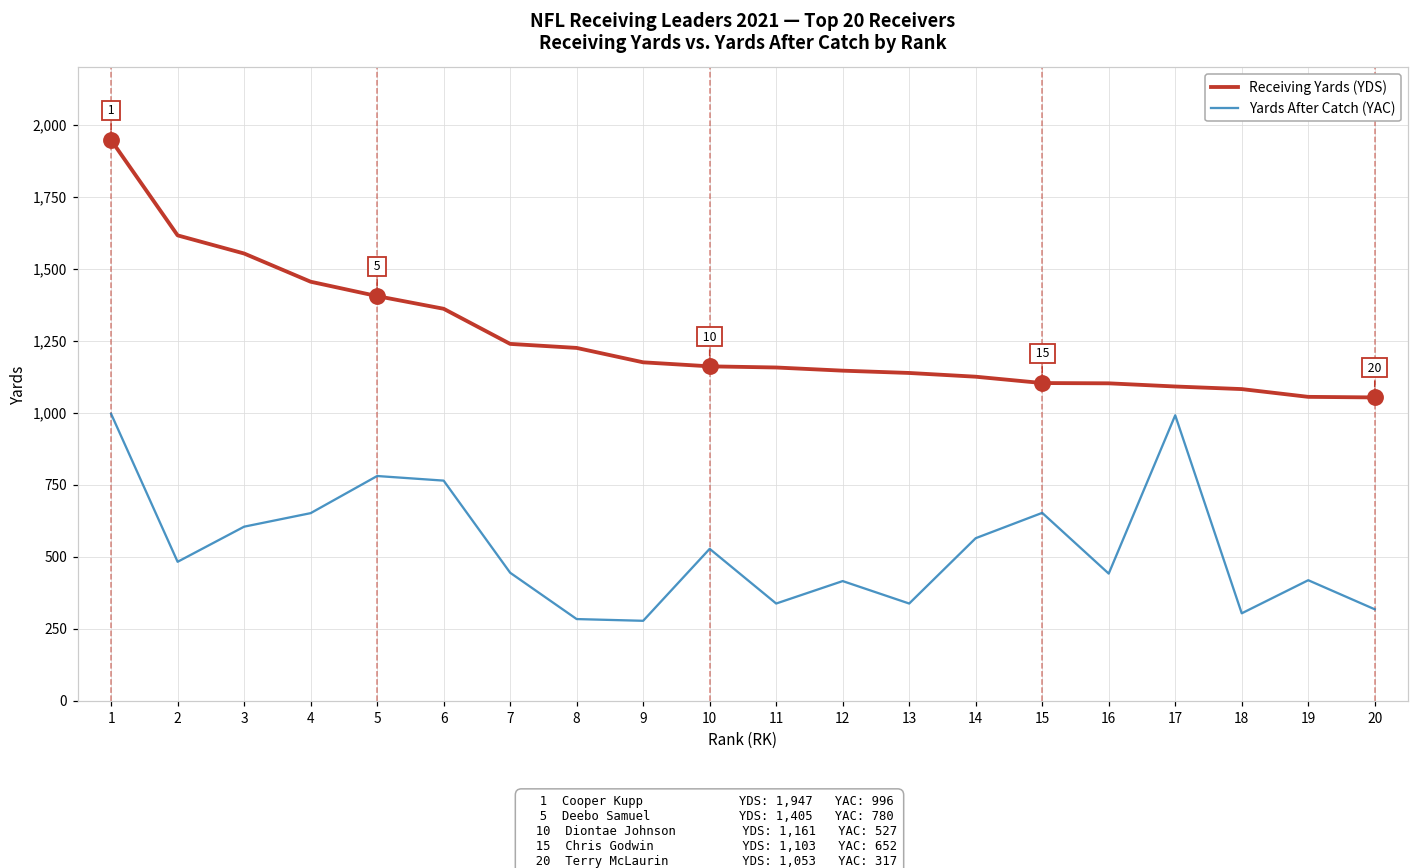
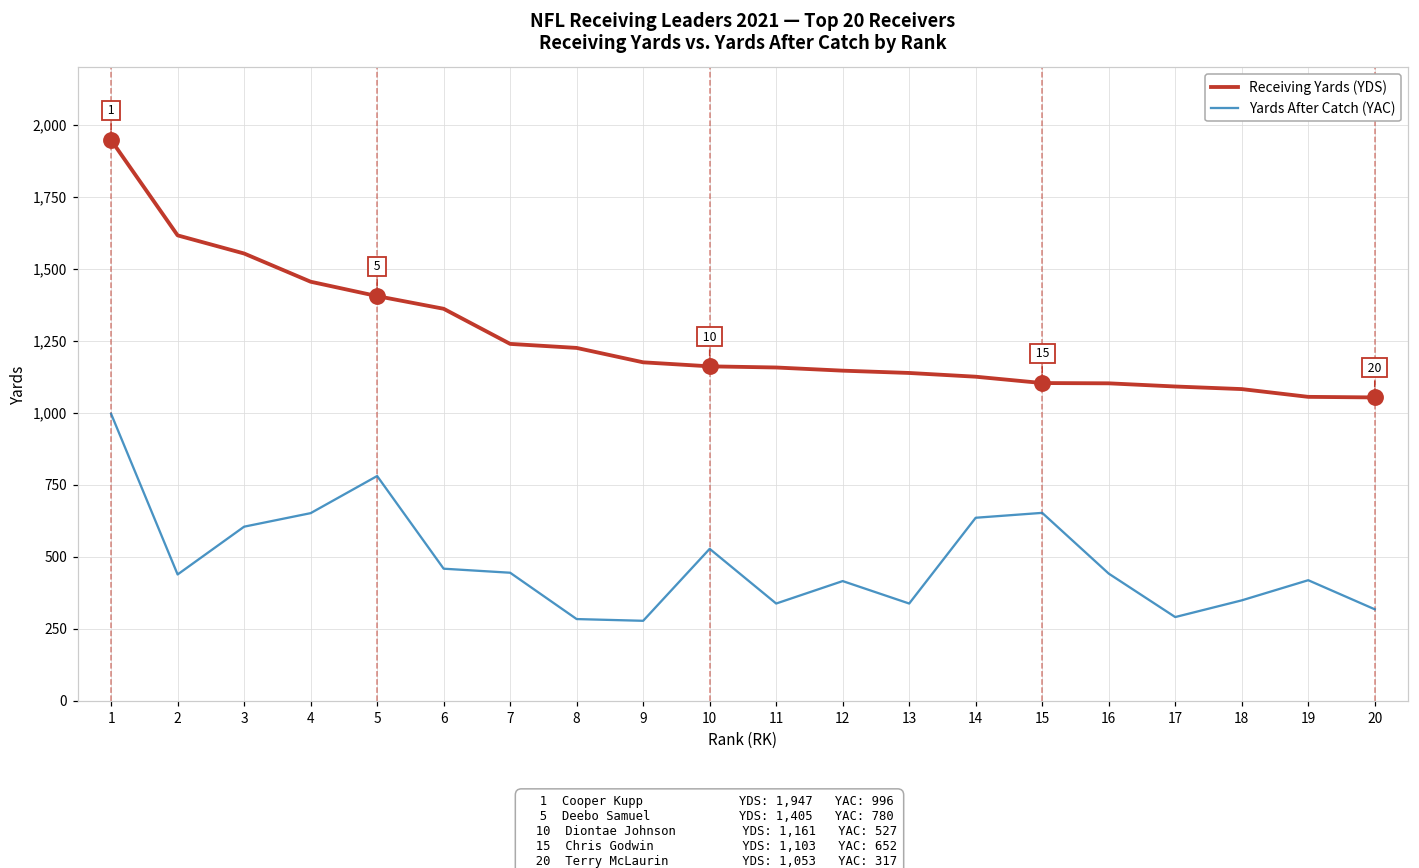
  {
    "Yards After Catch (YAC)": {
      "1": "1,000",
-     "2": "480",
+     "2": "440",
      "3": "600",
      "4": "650",
      "5": "780",
-     "6": "760",
+     "6": "460",
      "7": "440",
      "8": "280",
      "9": "280",
      "10": "530",
      "11": "340",
      "12": "420",
      "13": "340",
-     "14": "560",
+     "14": "640",
      "15": "650",
      "16": "440",
-     "17": "990",
-     "18": "300",
+     "17": "290",
+     "18": "350",
      "19": "420",
      "20": "320"
    }
  }
